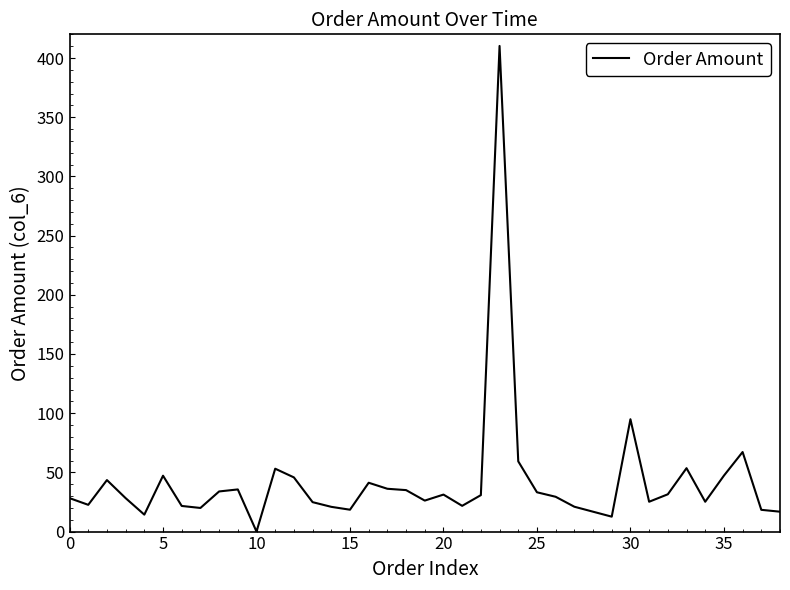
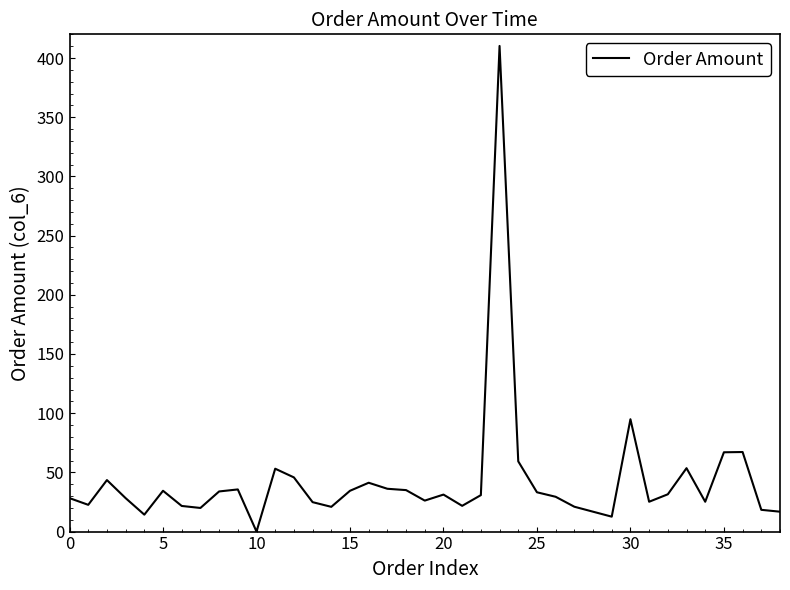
  {
    "0": 28,
-   "5": 47,
+   "5": 34,
    "10": 0,
-   "15": 18,
+   "15": 34,
    "20": 31,
    "25": 33,
    "30": 95,
-   "35": 47
+   "35": 67
  }
